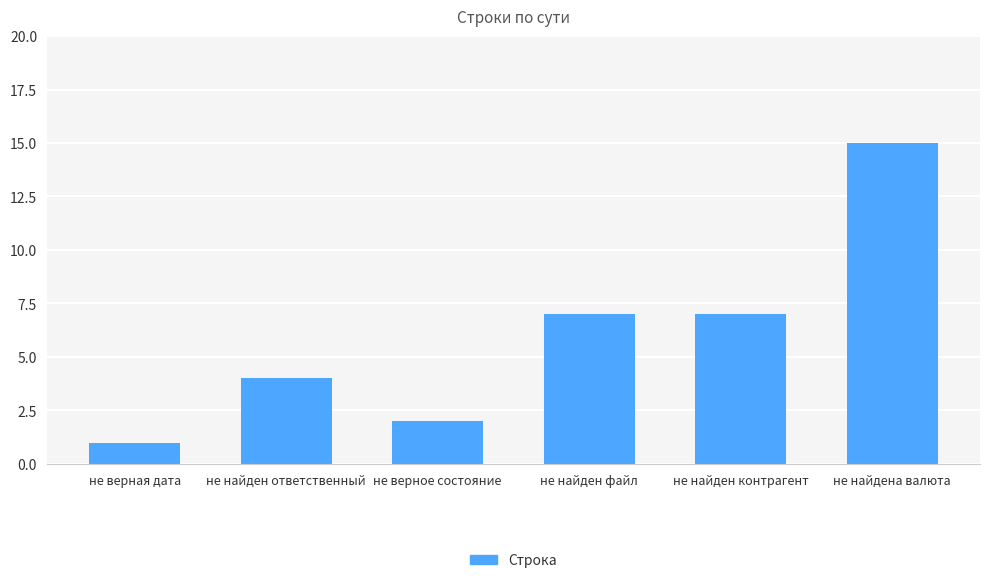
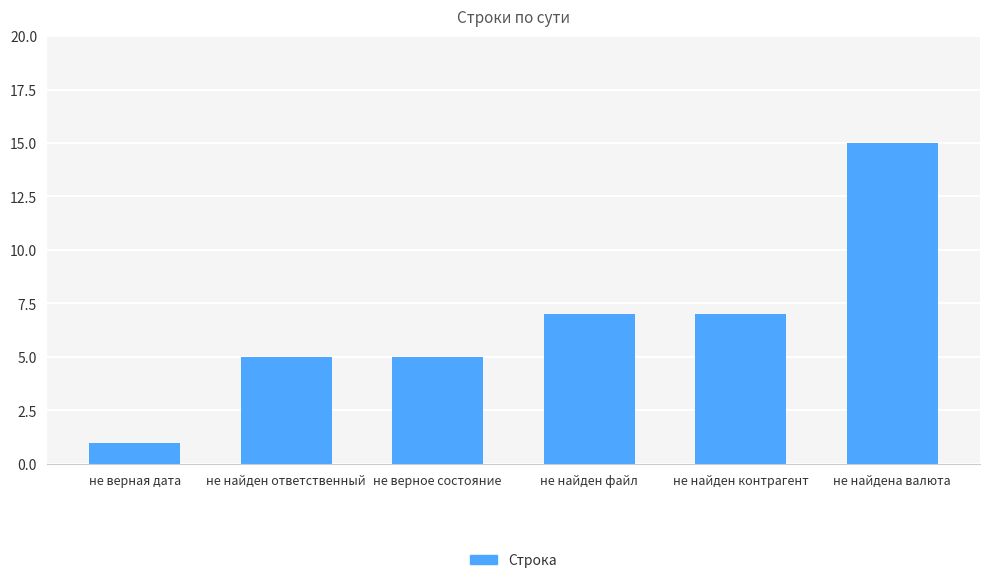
  {
    "не верная дата": 1,
-   "не найден ответственный": 4,
-   "не верное состояние": 2,
+   "не найден ответственный": 5,
+   "не верное состояние": 5,
    "не найден файл": 7,
    "не найден контрагент": 7,
    "не найдена валюта": 15
  }
